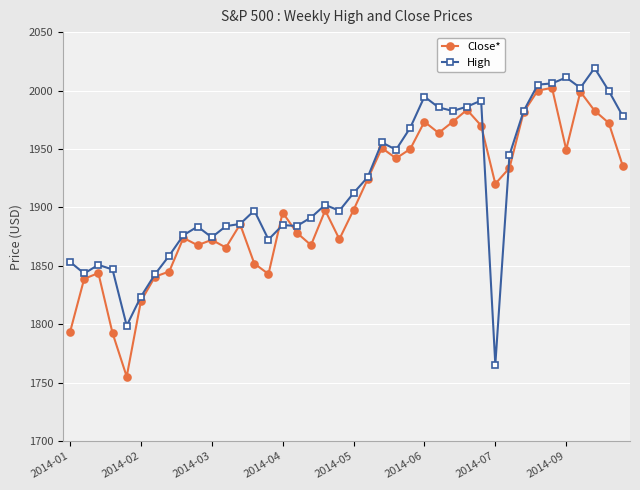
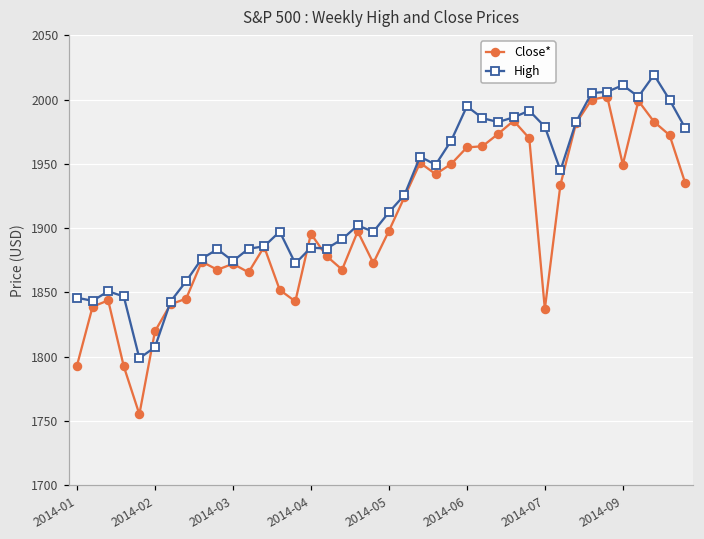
  {
    "Close*": {
      "2014-01": 1793,
      "2014-02": 1820,
      "2014-04": 1896,
      "2014-05": 1898,
-     "2014-06": 1973,
-     "2014-07": 1920,
+     "2014-06": 1963,
+     "2014-07": 1837,
      "2014-09": 1949
    },
    "High": {
-     "2014-01": 1853,
-     "2014-02": 1824,
+     "2014-01": 1846,
+     "2014-02": 1807,
      "2014-04": 1885,
      "2014-05": 1912,
      "2014-06": 1995,
-     "2014-07": 1766,
+     "2014-07": 1979,
      "2014-09": 2011
    }
  }
